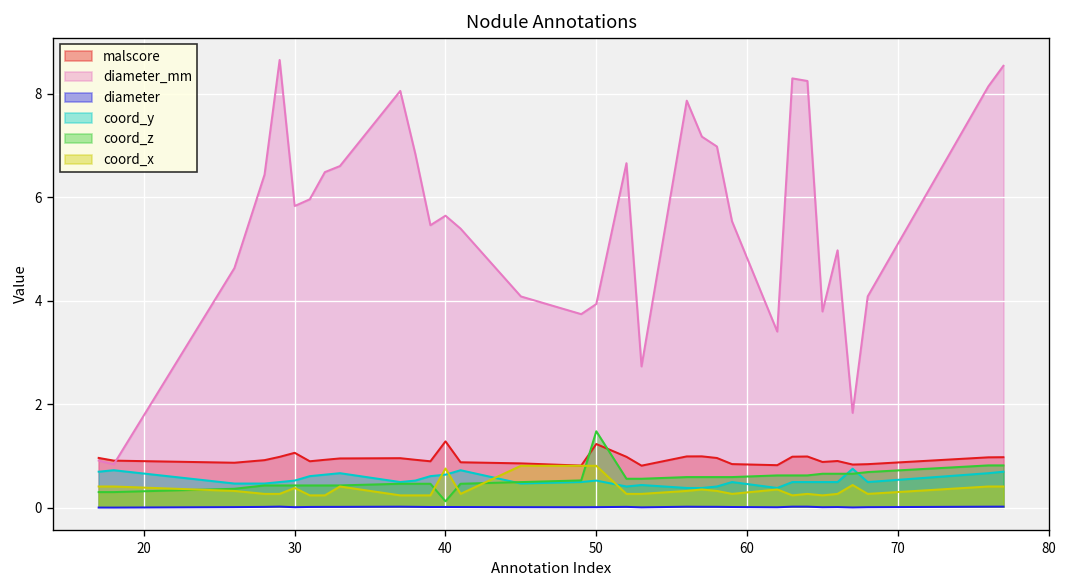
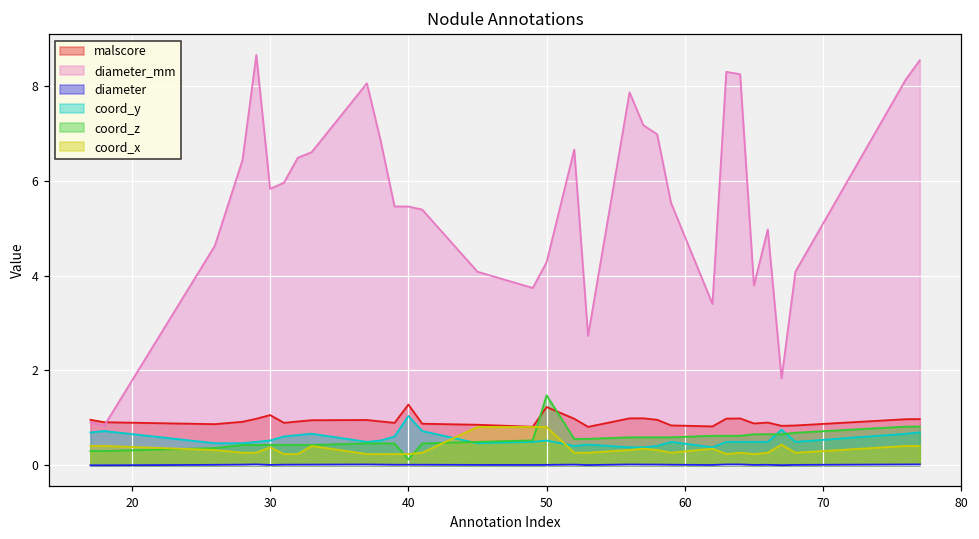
  {
    "malscore": {
      "30": 1.1,
      "40": 1.3,
      "50": 1.2
    },
    "diameter_mm": {
      "30": 5.8,
-     "40": 5.6,
-     "50": 3.9
+     "40": 5.5,
+     "50": 4.3
    },
    "diameter": {
      "30": 0.0,
      "40": 0.0,
      "50": 0.0
    },
    "coord_y": {
      "30": 0.5,
-     "40": 0.6,
+     "40": 1.0,
      "50": 0.5
    },
    "coord_z": {
      "40": 0.1,
      "50": 1.5
    },
    "coord_x": {
-     "40": 0.8,
+     "40": 0.2,
      "50": 0.8
    }
  }
